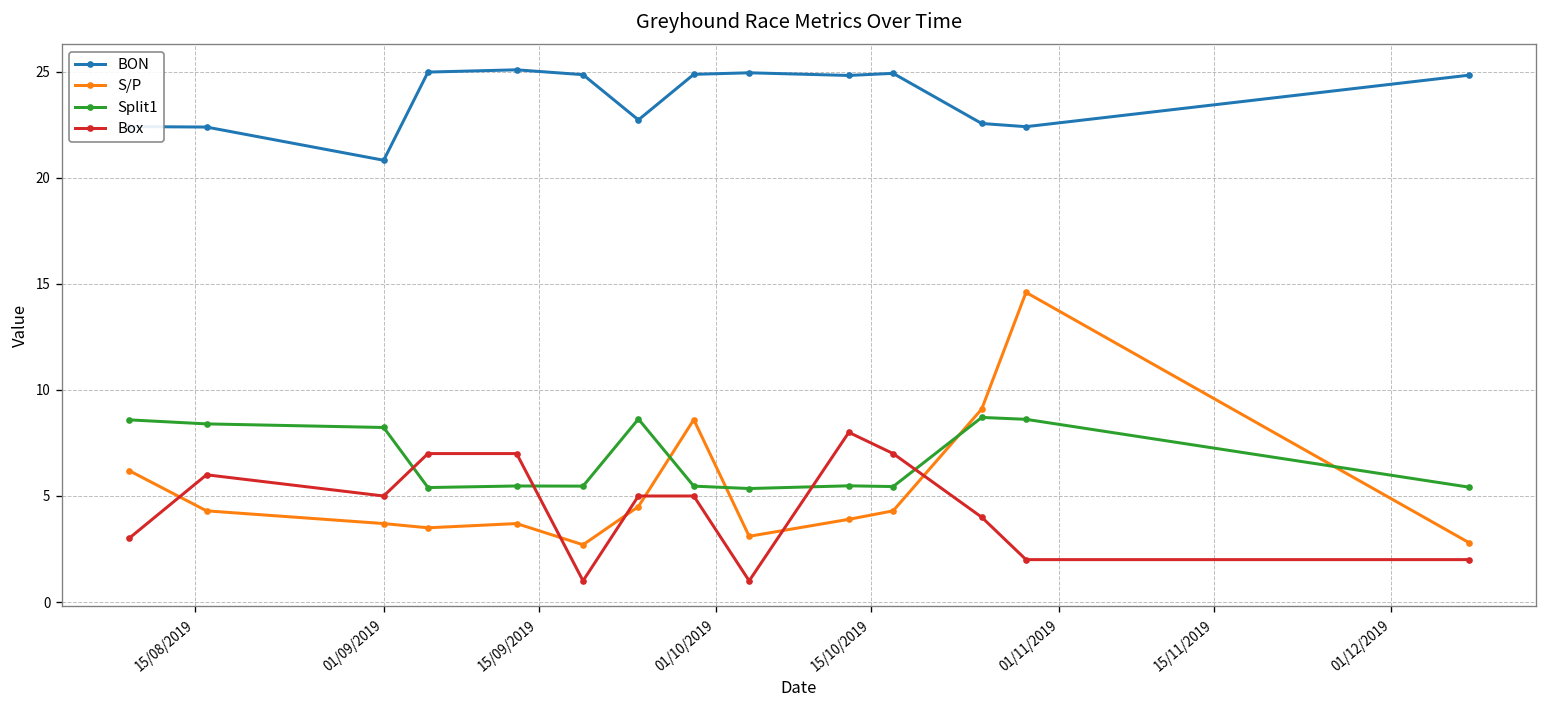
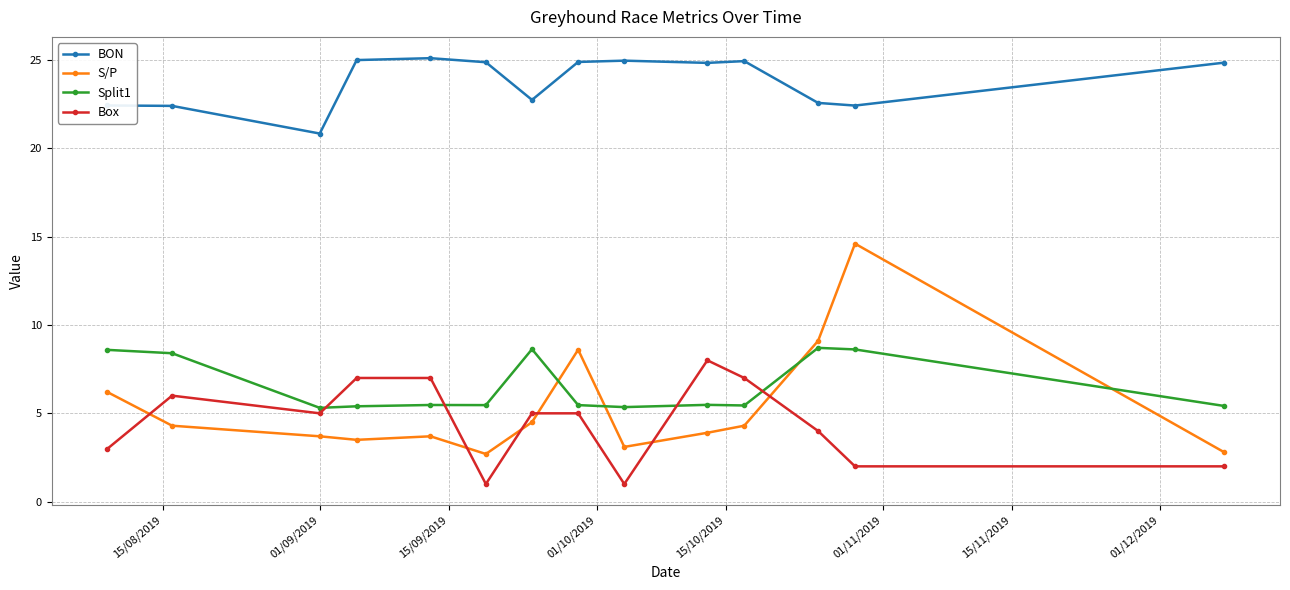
  {
    "BON": {
      "01/09/2019": 20.8
    },
    "S/P": {
      "01/09/2019": 3.7
    },
    "Split1": {
-     "01/09/2019": 8.2
+     "01/09/2019": 5.3
    },
    "Box": {
      "01/09/2019": 5.0
    }
  }
